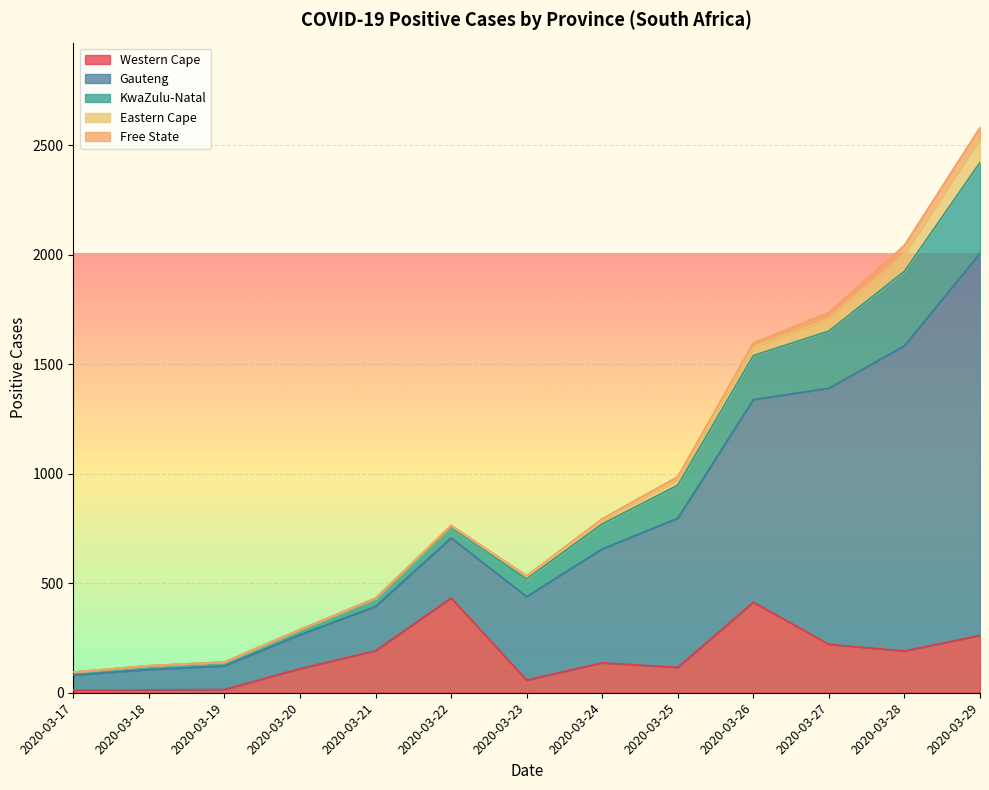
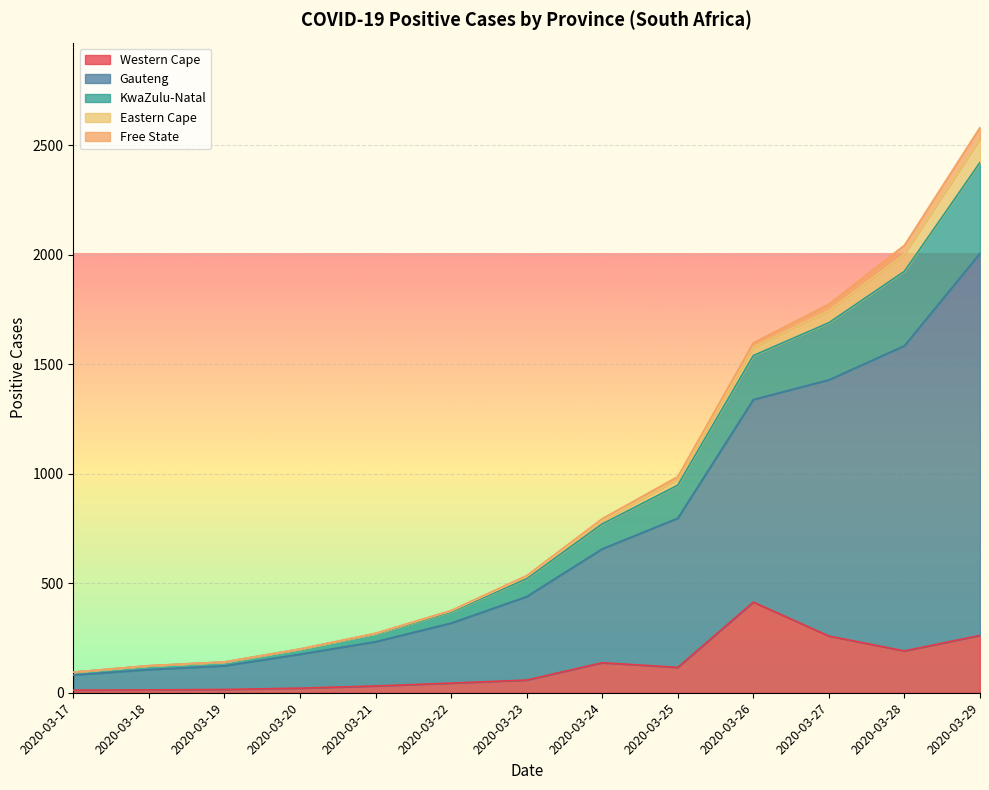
  {
    "Western Cape": {
      "2020-03-17": 10,
      "2020-03-18": 10,
      "2020-03-19": 20,
-     "2020-03-20": 110,
-     "2020-03-21": 190,
-     "2020-03-22": 430,
+     "2020-03-20": 20,
+     "2020-03-21": 30,
+     "2020-03-22": 40,
      "2020-03-23": 60,
      "2020-03-24": 140,
      "2020-03-25": 120,
      "2020-03-26": 410,
-     "2020-03-27": 220,
+     "2020-03-27": 260,
      "2020-03-28": 190,
      "2020-03-29": 260
    }
  }
